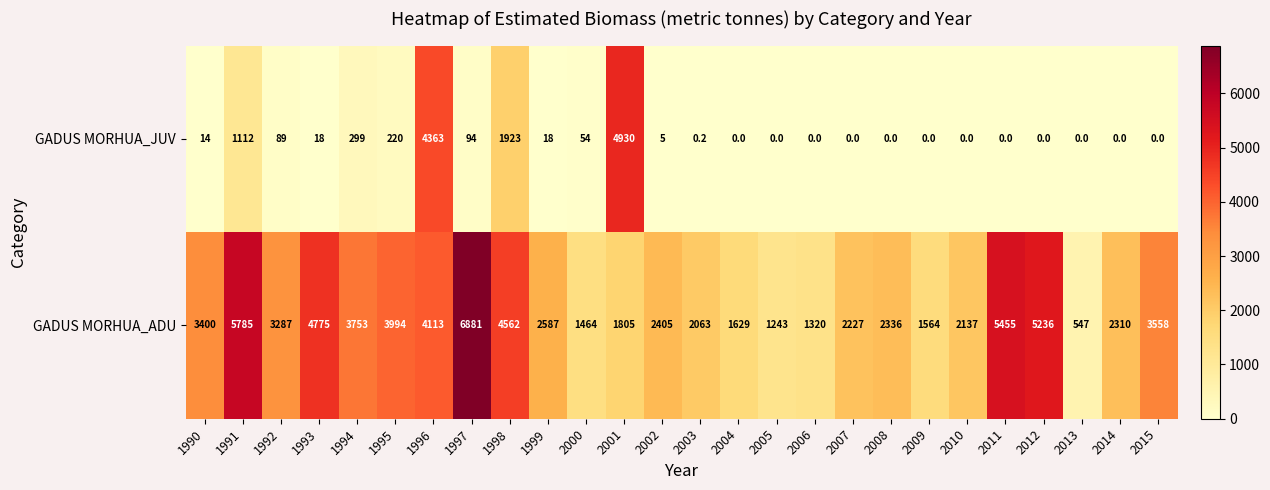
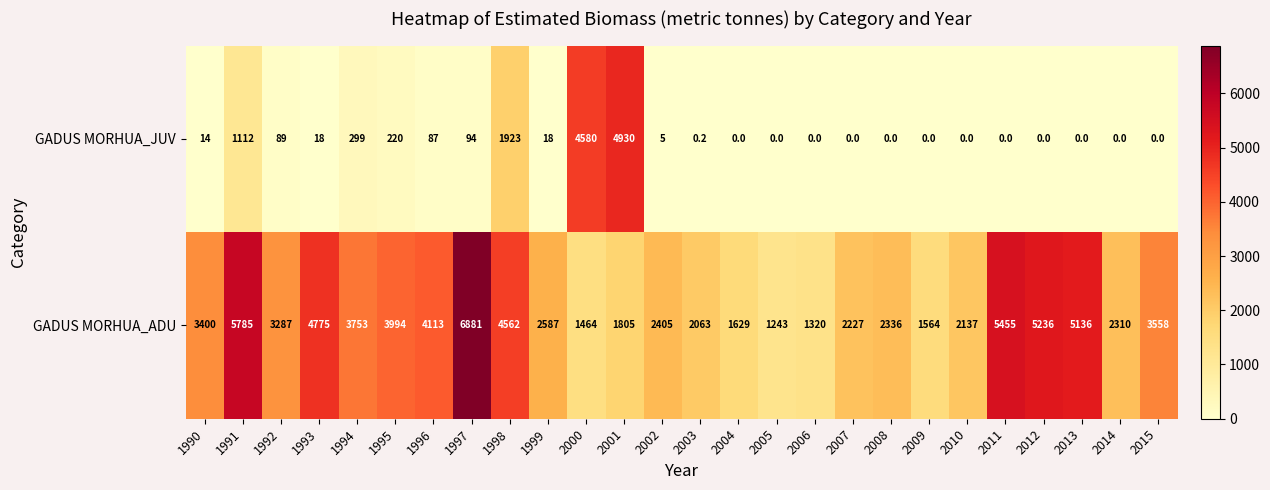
  {
    "GADUS MORHUA_JUV": {
      "1990": 14,
      "1991": 1112,
      "1992": 89,
      "1993": 18,
      "1994": 299,
      "1995": 220,
-     "1996": 4363,
+     "1996": 87,
      "1997": 94,
      "1998": 1923,
      "1999": 18,
-     "2000": 54,
+     "2000": 4580,
      "2001": 4930,
      "2002": 5,
      "2003": 0.2,
      "2004": 0.0,
      "2005": 0.0,
      "2006": 0.0,
      "2007": 0.0,
      "2008": 0.0,
      "2009": 0.0,
      "2010": 0.0,
      "2011": 0.0,
      "2012": 0.0,
      "2013": 0.0,
      "2014": 0.0,
      "2015": 0.0
    },
    "GADUS MORHUA_ADU": {
      "1990": 3400,
      "1991": 5785,
      "1992": 3287,
      "1993": 4775,
      "1994": 3753,
      "1995": 3994,
      "1996": 4113,
      "1997": 6881,
      "1998": 4562,
      "1999": 2587,
      "2000": 1464,
      "2001": 1805,
      "2002": 2405,
      "2003": 2063,
      "2004": 1629,
      "2005": 1243,
      "2006": 1320,
      "2007": 2227,
      "2008": 2336,
      "2009": 1564,
      "2010": 2137,
      "2011": 5455,
      "2012": 5236,
-     "2013": 547,
+     "2013": 5136,
      "2014": 2310,
      "2015": 3558
    }
  }
